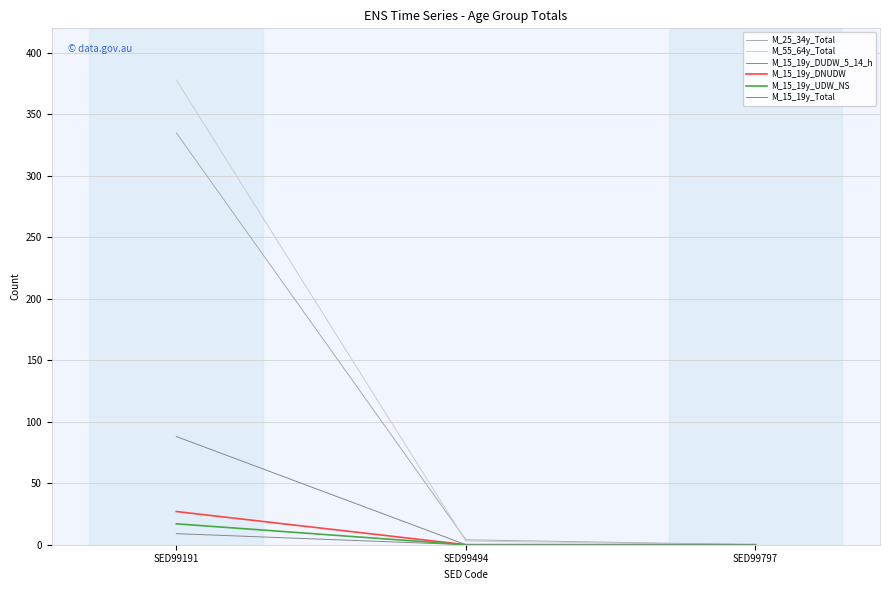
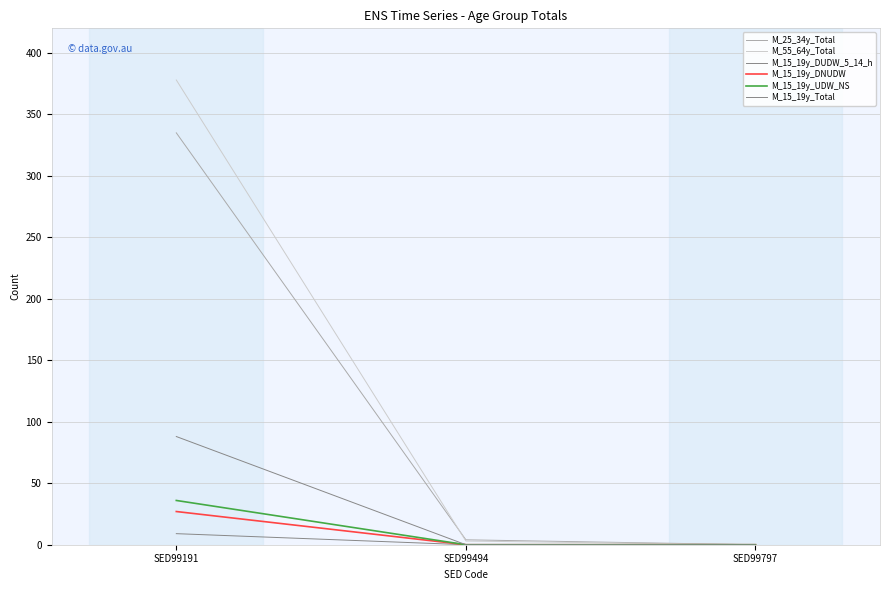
  {
    "M_15_19y_DNUDW": {
      "SED99191": 27
    },
    "M_15_19y_UDW_NS": {
-     "SED99191": 17
+     "SED99191": 36
    }
  }
